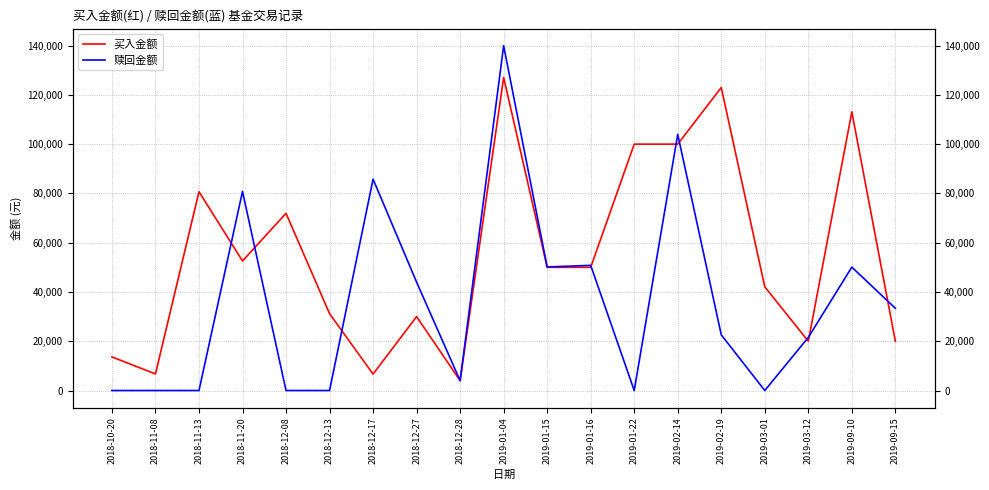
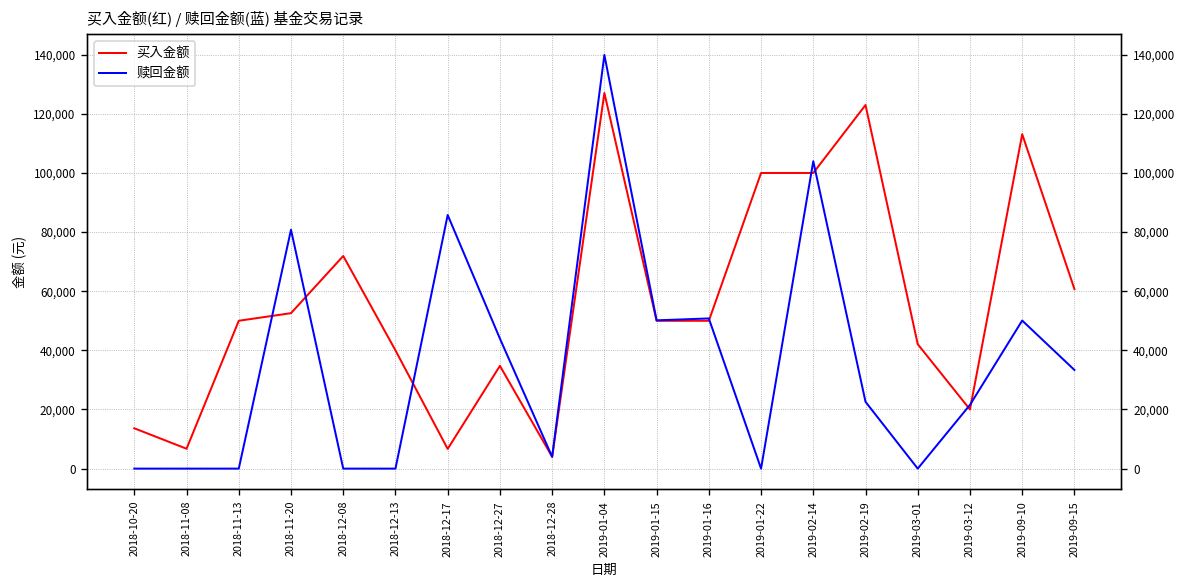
  {
    "买入金额": {
      "2018-10-20": "14,000",
      "2018-11-08": "7,000",
-     "2018-11-13": "81,000",
+     "2018-11-13": "50,000",
      "2018-11-20": "53,000",
      "2018-12-08": "72,000",
-     "2018-12-13": "31,000",
+     "2018-12-13": "40,000",
      "2018-12-17": "7,000",
-     "2018-12-27": "30,000",
+     "2018-12-27": "35,000",
      "2019-01-04": "127,000",
      "2019-01-22": "100,000",
      "2019-02-14": "100,000",
      "2019-02-19": "123,000",
      "2019-03-01": "42,000",
      "2019-03-12": "20,000",
      "2019-09-10": "113,000",
-     "2019-09-15": "20,000"
+     "2019-09-15": "61,000"
    },
    "赎回金额": {
      "2018-10-20": "0",
      "2018-11-08": "0",
      "2018-11-13": "0",
      "2018-11-20": "81,000",
      "2018-12-08": "0",
      "2018-12-13": "0",
      "2018-12-17": "86,000",
      "2018-12-27": "44,000",
      "2019-01-04": "140,000",
      "2019-01-22": "0",
      "2019-02-14": "104,000",
      "2019-02-19": "23,000",
      "2019-03-01": "0",
      "2019-03-12": "22,000",
      "2019-09-10": "50,000",
      "2019-09-15": "33,000"
    }
  }
